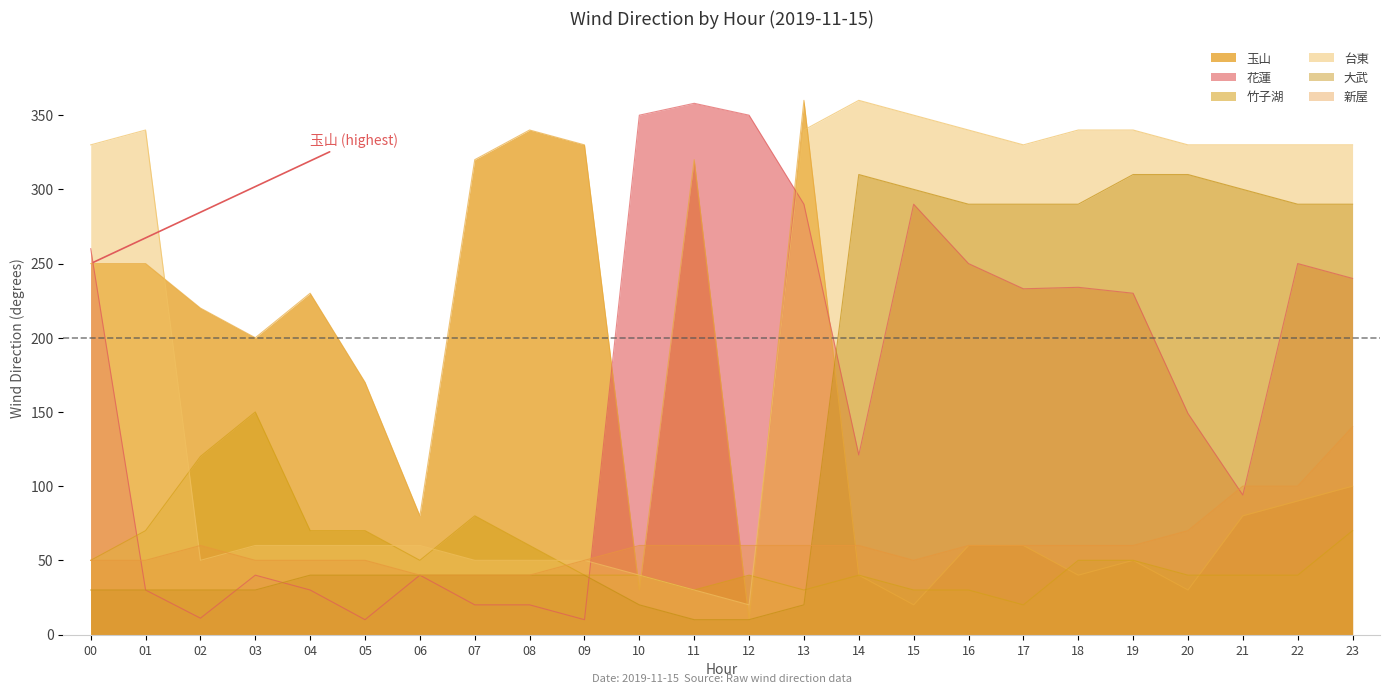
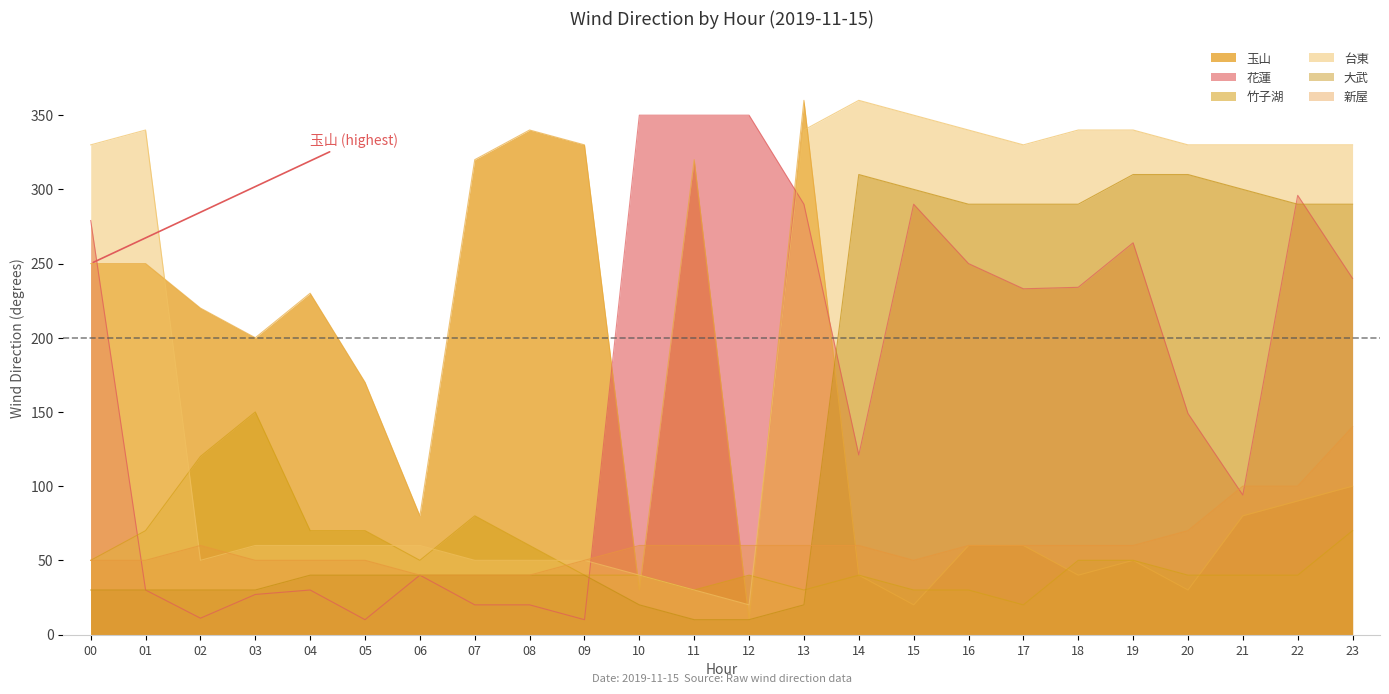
  {
    "花蓮": {
-     "00": 260,
+     "00": 279,
      "02": 11,
-     "03": 40,
+     "03": 27,
      "04": 30,
      "05": 10,
      "07": 20,
      "08": 20,
      "09": 10,
      "10": 350,
-     "11": 358,
+     "11": 350,
      "12": 350,
      "13": 290,
      "14": 121,
      "15": 290,
      "16": 250,
      "17": 233,
      "18": 234,
-     "19": 230,
+     "19": 264,
      "20": 149,
      "21": 94,
-     "22": 250,
+     "22": 296,
      "23": 240
    }
  }
